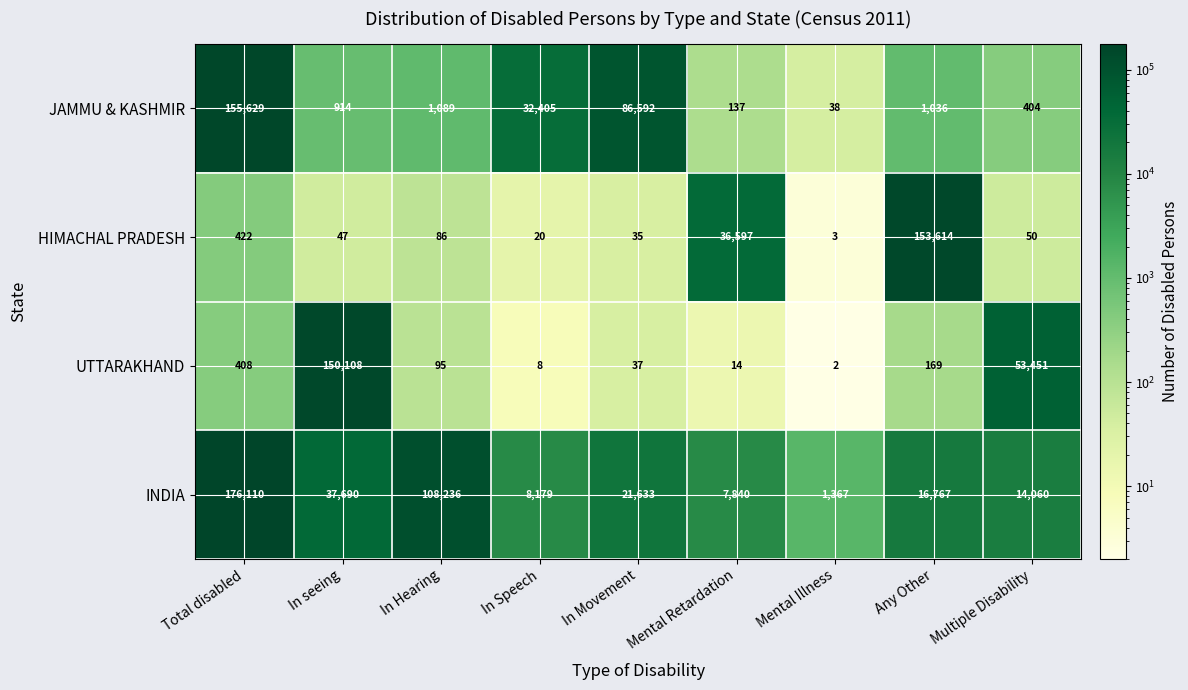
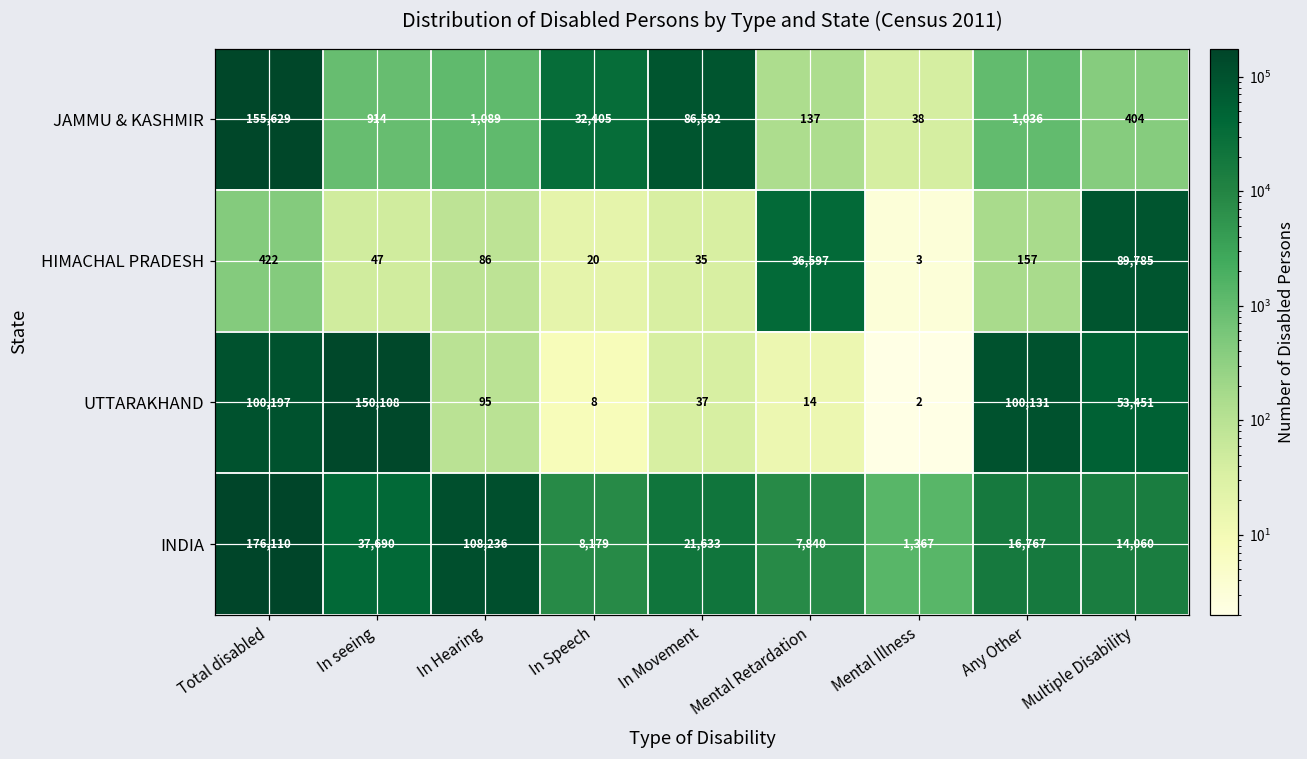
  {
    "JAMMU & KASHMIR": {
      "Total disabled": "155,629",
      "In seeing": "914",
      "In Hearing": "1,089",
      "In Speech": "32,405",
      "In Movement": "86,592",
      "Mental Retardation": "137",
      "Mental Illness": "38",
      "Any Other": "1,036",
      "Multiple Disability": "404"
    },
    "HIMACHAL PRADESH": {
      "Total disabled": "422",
      "In seeing": "47",
      "In Hearing": "86",
      "In Speech": "20",
      "In Movement": "35",
      "Mental Retardation": "36,597",
      "Mental Illness": "3",
-     "Any Other": "153,614",
-     "Multiple Disability": "50"
+     "Any Other": "157",
+     "Multiple Disability": "89,785"
    },
    "UTTARAKHAND": {
-     "Total disabled": "408",
+     "Total disabled": "100,197",
      "In seeing": "150,108",
      "In Hearing": "95",
      "In Speech": "8",
      "In Movement": "37",
      "Mental Retardation": "14",
      "Mental Illness": "2",
-     "Any Other": "169",
+     "Any Other": "100,131",
      "Multiple Disability": "53,451"
    },
    "INDIA": {
      "Total disabled": "176,110",
      "In seeing": "37,690",
      "In Hearing": "108,236",
      "In Speech": "8,179",
      "In Movement": "21,633",
      "Mental Retardation": "7,840",
      "Mental Illness": "1,367",
      "Any Other": "16,767",
      "Multiple Disability": "14,060"
    }
  }
